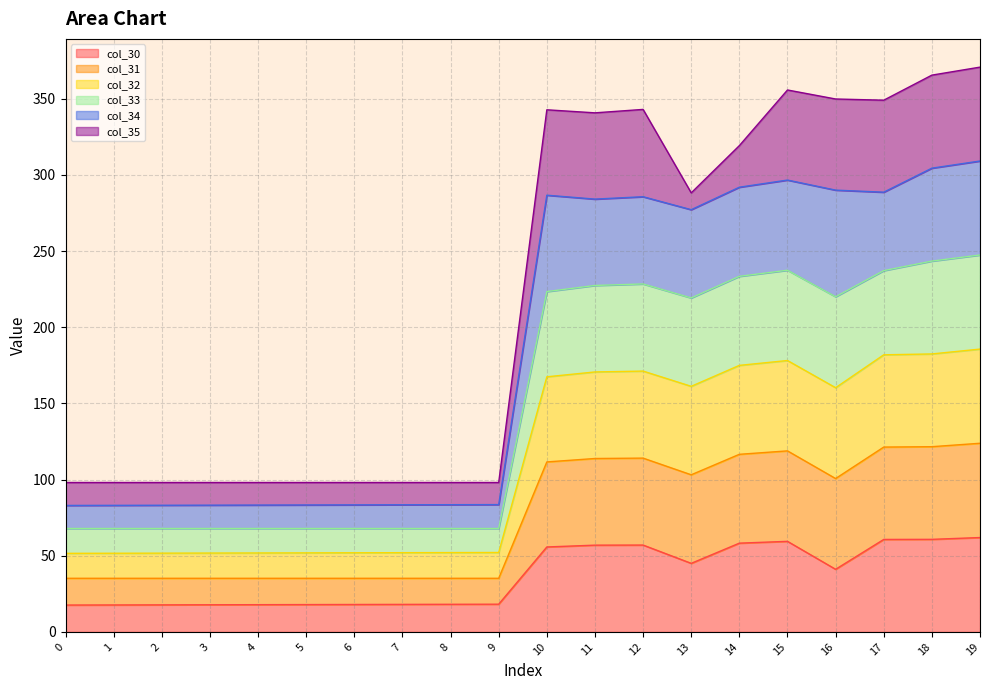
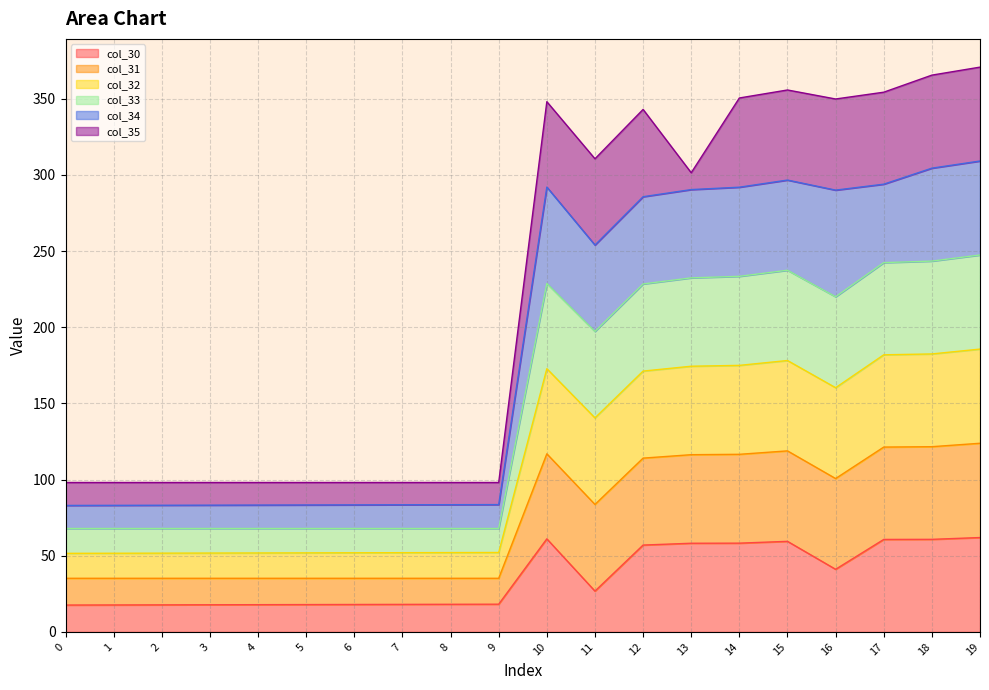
  {
    "col_30": {
      "0": 18,
      "1": 18,
      "2": 18,
      "3": 18,
      "4": 18,
      "5": 18,
      "6": 18,
      "7": 18,
      "8": 18,
      "9": 18,
-     "10": 56,
-     "11": 57,
+     "10": 61,
+     "11": 27,
      "12": 57,
-     "13": 45,
+     "13": 58,
      "14": 58,
      "15": 59,
      "16": 41,
      "17": 61,
      "18": 61,
      "19": 62
    },
    "col_33": {
      "0": 16,
      "1": 16,
      "2": 16,
      "3": 16,
      "4": 16,
      "5": 16,
      "6": 16,
      "7": 16,
      "8": 16,
      "9": 16,
      "10": 56,
      "11": 57,
      "12": 57,
      "13": 58,
      "14": 58,
      "15": 59,
      "16": 60,
-     "17": 55,
+     "17": 61,
      "18": 61,
      "19": 62
    },
    "col_34": {
      "0": 15,
      "1": 15,
      "2": 15,
      "3": 15,
      "4": 15,
      "5": 15,
      "6": 16,
      "7": 16,
      "8": 16,
      "9": 16,
      "10": 63,
      "11": 57,
      "12": 57,
      "13": 58,
      "14": 59,
      "15": 59,
      "16": 70,
      "17": 51,
      "18": 61,
      "19": 62
    },
    "col_35": {
      "0": 15,
      "1": 15,
      "2": 15,
      "3": 15,
      "4": 15,
      "5": 15,
      "6": 15,
      "7": 15,
      "8": 15,
      "9": 15,
      "10": 56,
      "11": 57,
      "12": 57,
      "13": 11,
-     "14": 27,
+     "14": 59,
      "15": 59,
      "16": 60,
      "17": 60,
      "18": 61,
      "19": 62
    }
  }
